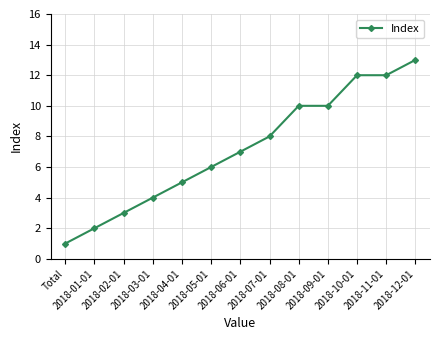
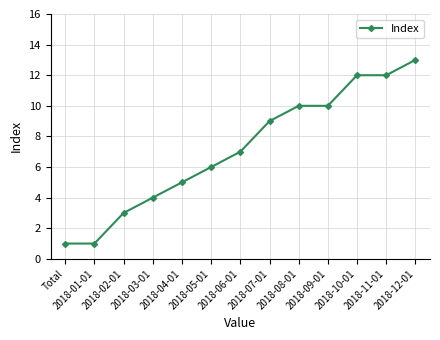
  {
    "Total": 1,
-   "2018-01-01": 2,
+   "2018-01-01": 1,
    "2018-02-01": 3,
    "2018-03-01": 4,
    "2018-04-01": 5,
    "2018-05-01": 6,
    "2018-06-01": 7,
-   "2018-07-01": 8,
+   "2018-07-01": 9,
    "2018-08-01": 10,
    "2018-09-01": 10,
    "2018-10-01": 12,
    "2018-11-01": 12,
    "2018-12-01": 13
  }
